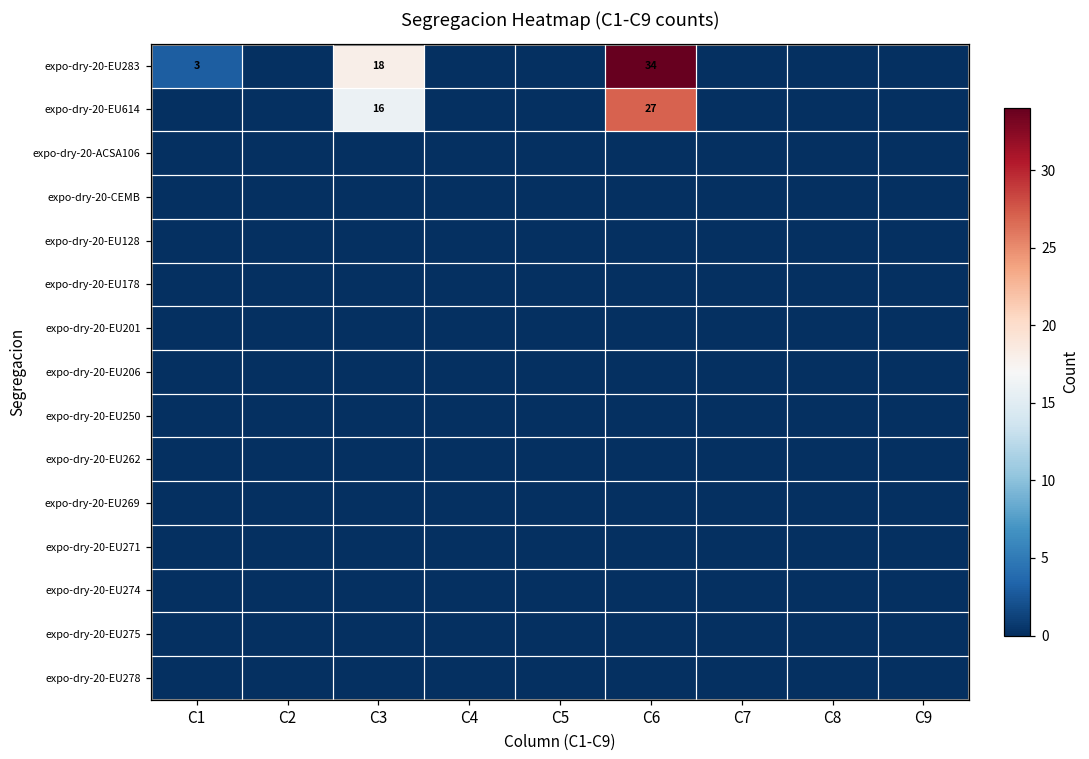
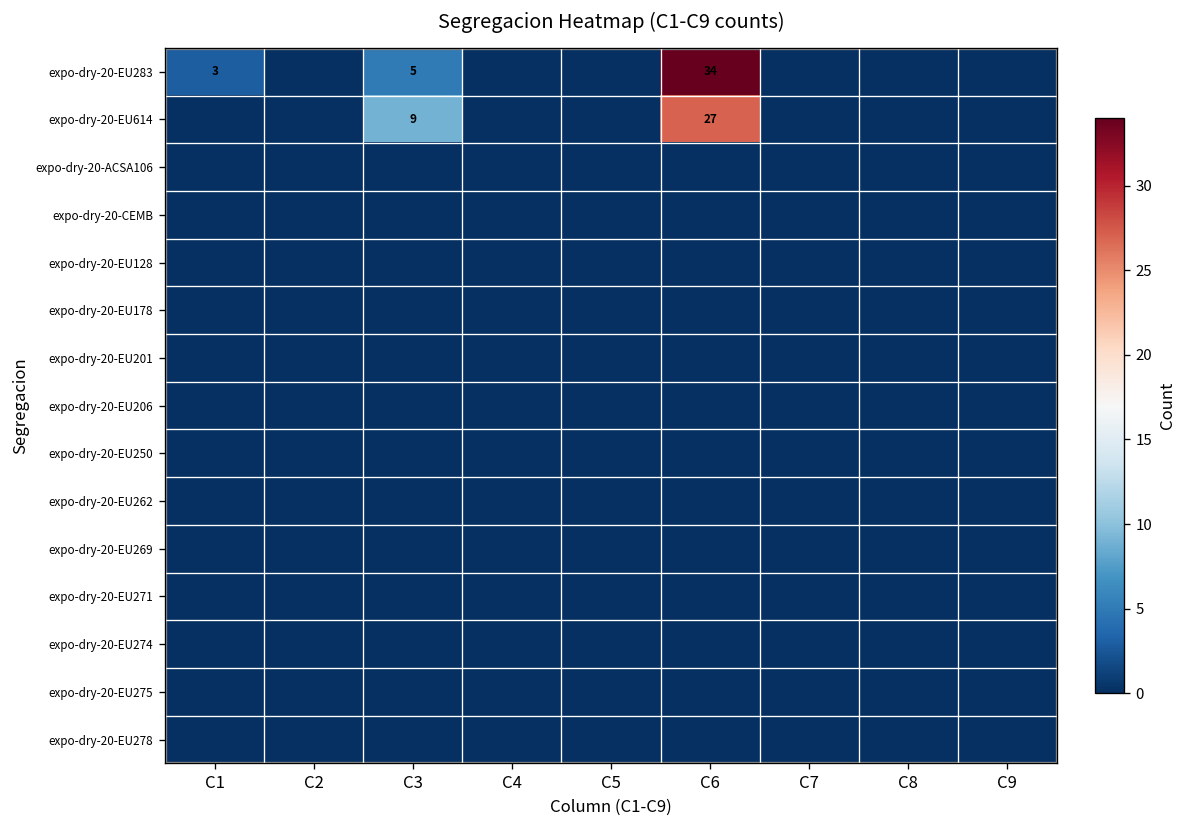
  {
    "expo-dry-20-EU283": {
      "C1": 3,
-     "C3": 18,
+     "C3": 5,
      "C6": 34
    },
    "expo-dry-20-EU614": {
-     "C3": 16,
+     "C3": 9,
      "C6": 27
    }
  }
